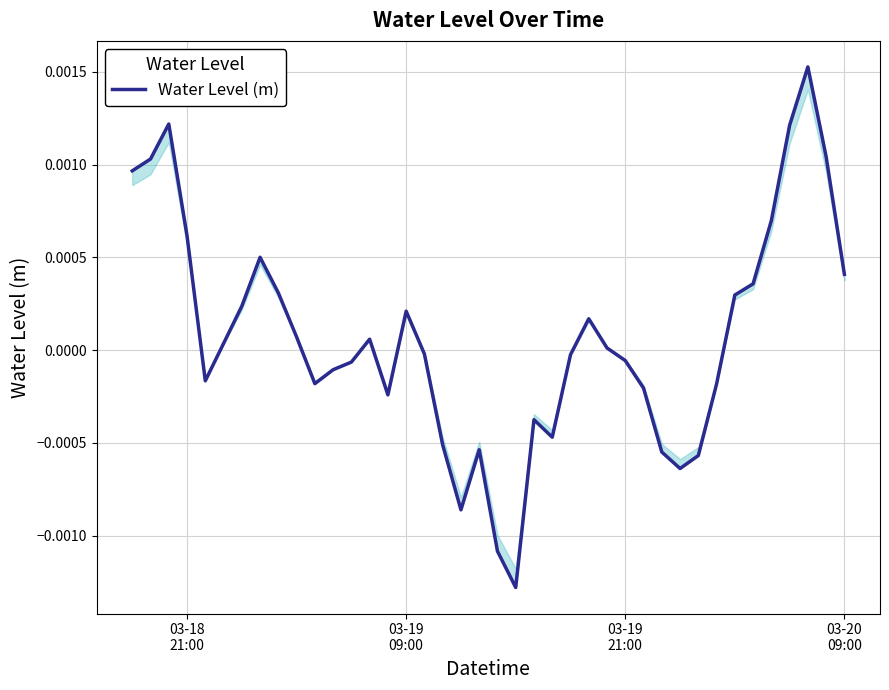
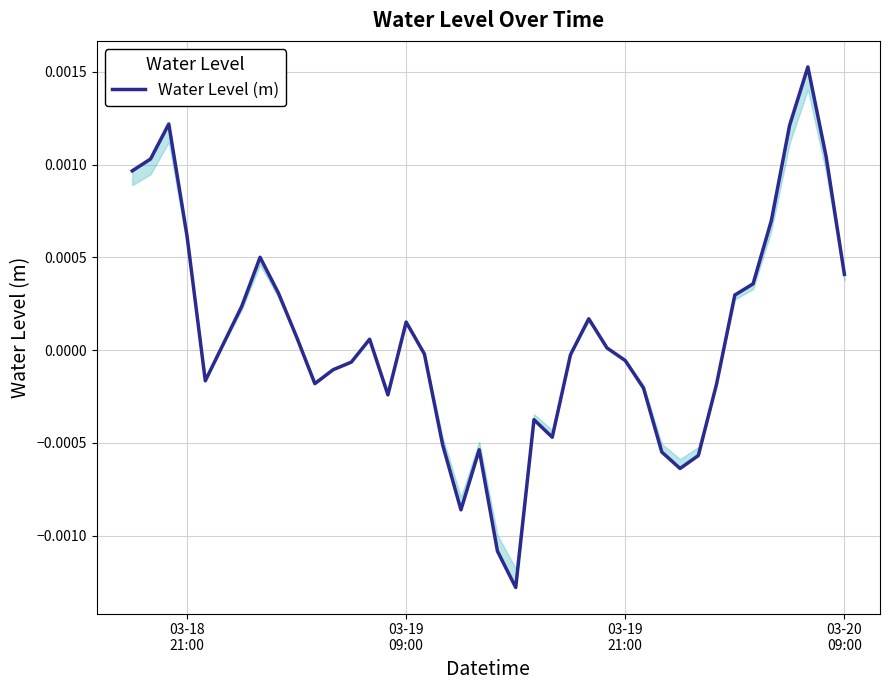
  {
    "Water Level (m)": {
-     "03-19 09:00": 0.00021
+     "03-19 09:00": 0.00015
    }
  }
